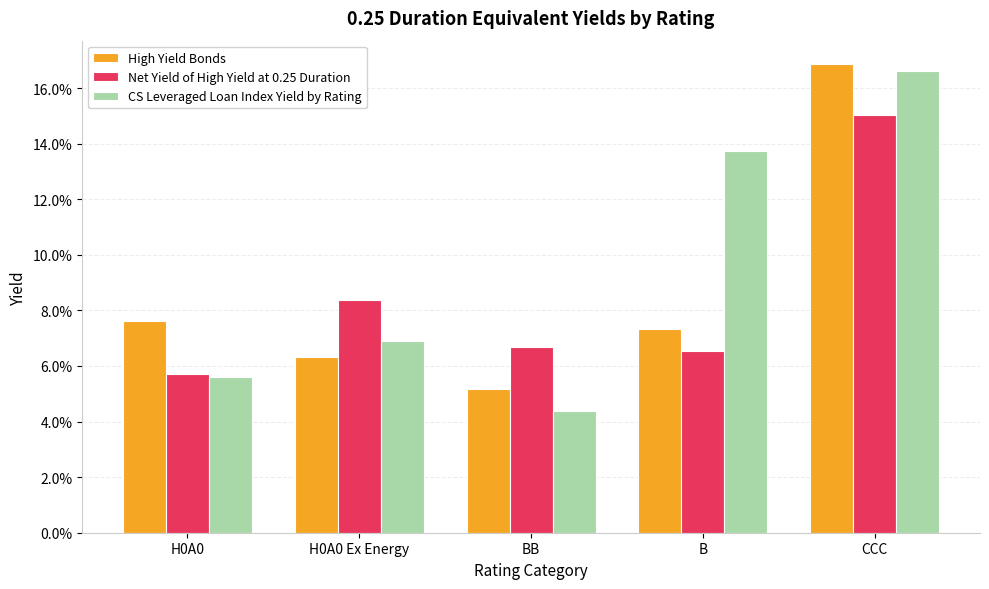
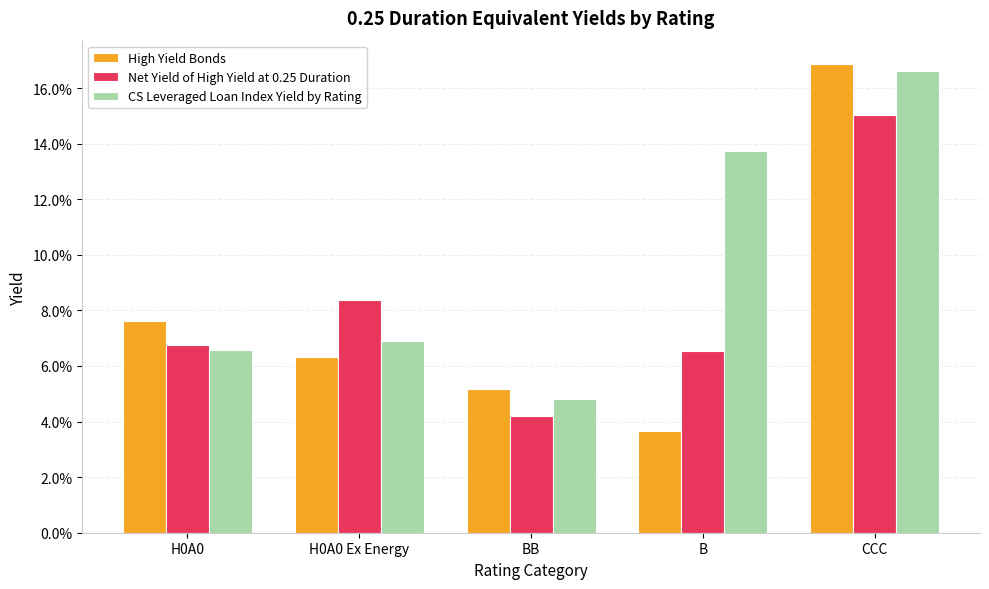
  {
    "High Yield Bonds": {
      "H0A0": "7.6%",
      "H0A0 Ex Energy": "6.3%",
      "BB": "5.2%",
-     "B": "7.3%",
+     "B": "3.7%",
      "CCC": "16.9%"
    },
    "Net Yield of High Yield at 0.25 Duration": {
-     "H0A0": "5.7%",
+     "H0A0": "6.7%",
      "H0A0 Ex Energy": "8.4%",
-     "BB": "6.7%",
+     "BB": "4.2%",
      "B": "6.5%",
      "CCC": "15.0%"
    },
    "CS Leveraged Loan Index Yield by Rating": {
-     "H0A0": "5.6%",
+     "H0A0": "6.6%",
      "H0A0 Ex Energy": "6.9%",
-     "BB": "4.4%",
+     "BB": "4.8%",
      "B": "13.7%",
      "CCC": "16.6%"
    }
  }
